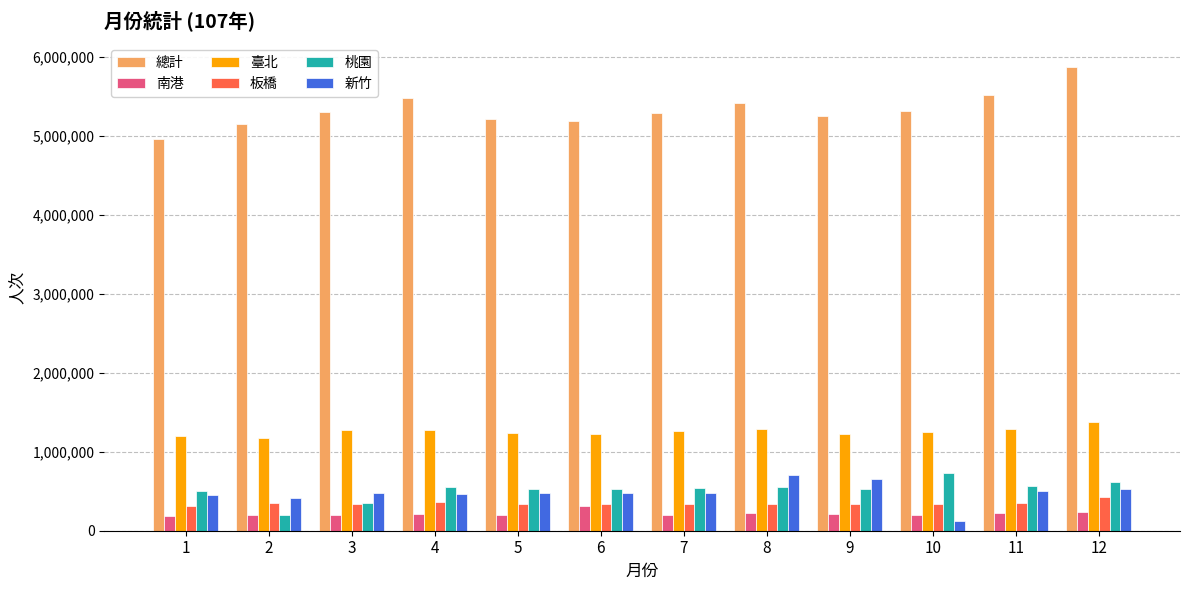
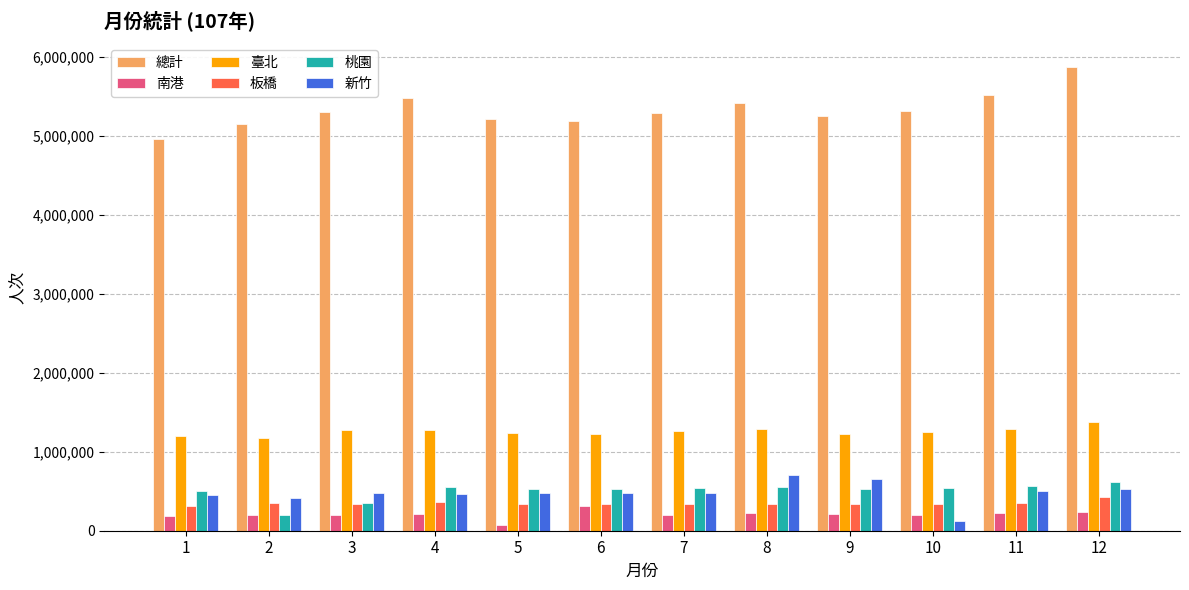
  {
    "總計": {
      "1": "5,000,000",
      "2": "5,200,000",
      "3": "5,300,000",
      "4": "5,500,000",
      "5": "5,200,000",
      "6": "5,200,000",
      "7": "5,300,000",
      "8": "5,400,000",
      "9": "5,300,000",
      "10": "5,300,000",
      "11": "5,500,000",
      "12": "5,900,000"
    },
    "南港": {
      "1": "200,000",
      "2": "200,000",
      "3": "200,000",
      "4": "200,000",
-     "5": "200,000",
+     "5": "100,000",
      "6": "300,000",
      "7": "200,000",
      "8": "200,000",
      "9": "200,000",
      "10": "200,000",
      "11": "200,000",
      "12": "200,000"
    },
    "臺北": {
      "1": "1,200,000",
      "2": "1,200,000",
      "3": "1,300,000",
      "4": "1,300,000",
      "5": "1,200,000",
      "6": "1,200,000",
      "7": "1,300,000",
      "8": "1,300,000",
      "9": "1,200,000",
      "10": "1,300,000",
      "11": "1,300,000",
      "12": "1,400,000"
    },
    "板橋": {
      "1": "300,000",
      "2": "300,000",
      "3": "300,000",
      "4": "400,000",
      "5": "300,000",
      "6": "300,000",
      "7": "300,000",
      "8": "300,000",
      "9": "300,000",
      "10": "300,000",
      "11": "400,000",
      "12": "400,000"
    },
    "桃園": {
      "1": "500,000",
      "2": "200,000",
      "3": "300,000",
      "4": "600,000",
      "5": "500,000",
      "6": "500,000",
      "7": "500,000",
      "8": "500,000",
      "9": "500,000",
-     "10": "700,000",
+     "10": "500,000",
      "11": "600,000",
      "12": "600,000"
    },
    "新竹": {
      "1": "400,000",
      "2": "400,000",
      "3": "500,000",
      "4": "500,000",
      "5": "500,000",
      "6": "500,000",
      "7": "500,000",
      "8": "700,000",
      "9": "700,000",
      "10": "100,000",
      "11": "500,000",
      "12": "500,000"
    }
  }
